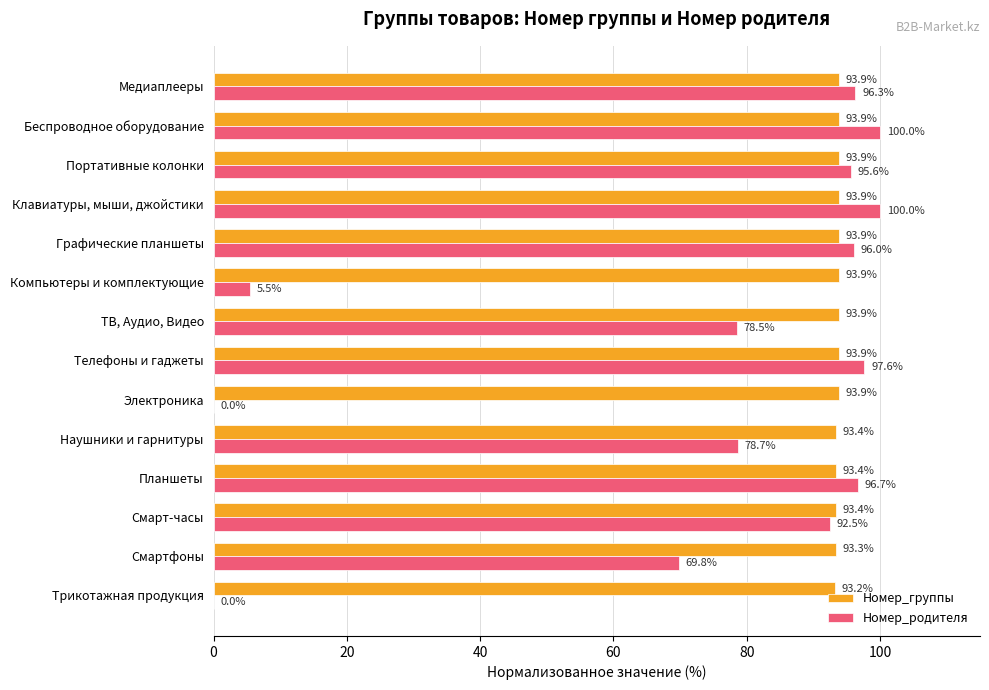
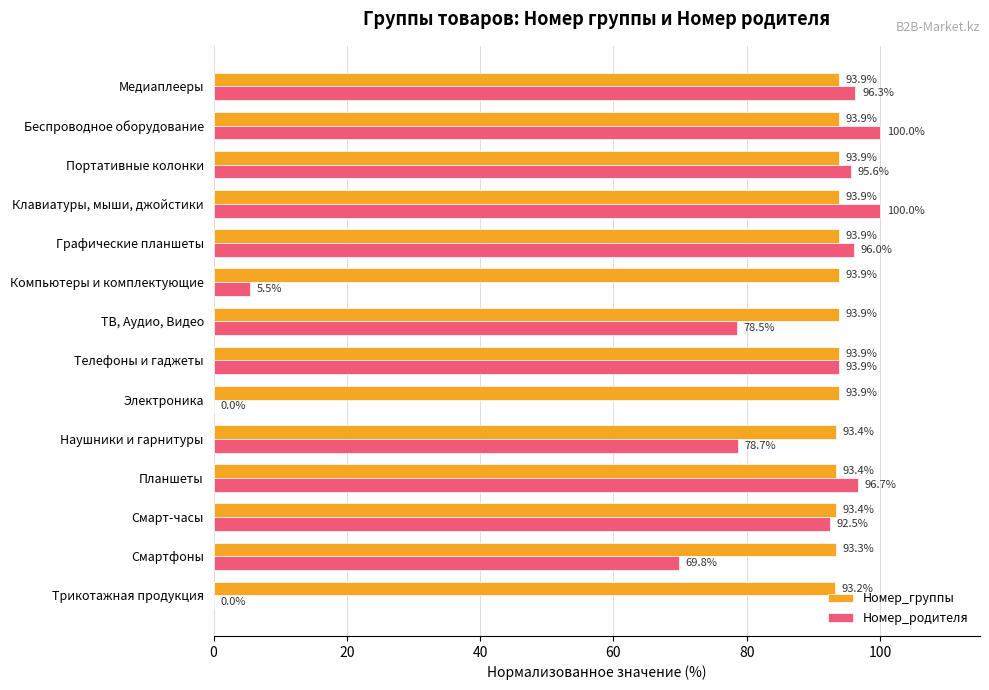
  {
    "Номер_группы": {
      "Медиаплееры": "93.9%",
      "Беспроводное оборудование": "93.9%",
      "Портативные колонки": "93.9%",
      "Клавиатуры, мыши, джойстики": "93.9%",
      "Графические планшеты": "93.9%",
      "Компьютеры и комплектующие": "93.9%",
      "ТВ, Аудио, Видео": "93.9%",
      "Телефоны и гаджеты": "93.9%",
      "Электроника": "93.9%",
      "Наушники и гарнитуры": "93.4%",
      "Планшеты": "93.4%",
      "Смарт-часы": "93.4%",
      "Смартфоны": "93.3%",
      "Трикотажная продукция": "93.2%"
    },
    "Номер_родителя": {
      "Медиаплееры": "96.3%",
      "Беспроводное оборудование": "100.0%",
      "Портативные колонки": "95.6%",
      "Клавиатуры, мыши, джойстики": "100.0%",
      "Графические планшеты": "96.0%",
      "Компьютеры и комплектующие": "5.5%",
      "ТВ, Аудио, Видео": "78.5%",
-     "Телефоны и гаджеты": "97.6%",
+     "Телефоны и гаджеты": "93.9%",
      "Электроника": "0.0%",
      "Наушники и гарнитуры": "78.7%",
      "Планшеты": "96.7%",
      "Смарт-часы": "92.5%",
      "Смартфоны": "69.8%",
      "Трикотажная продукция": "0.0%"
    }
  }
